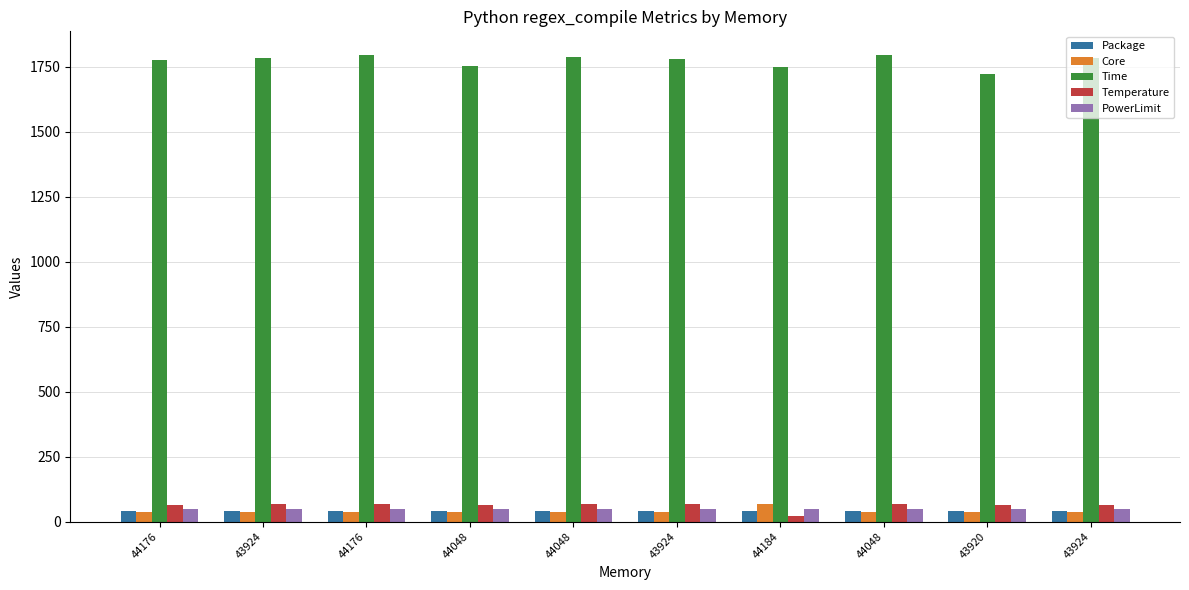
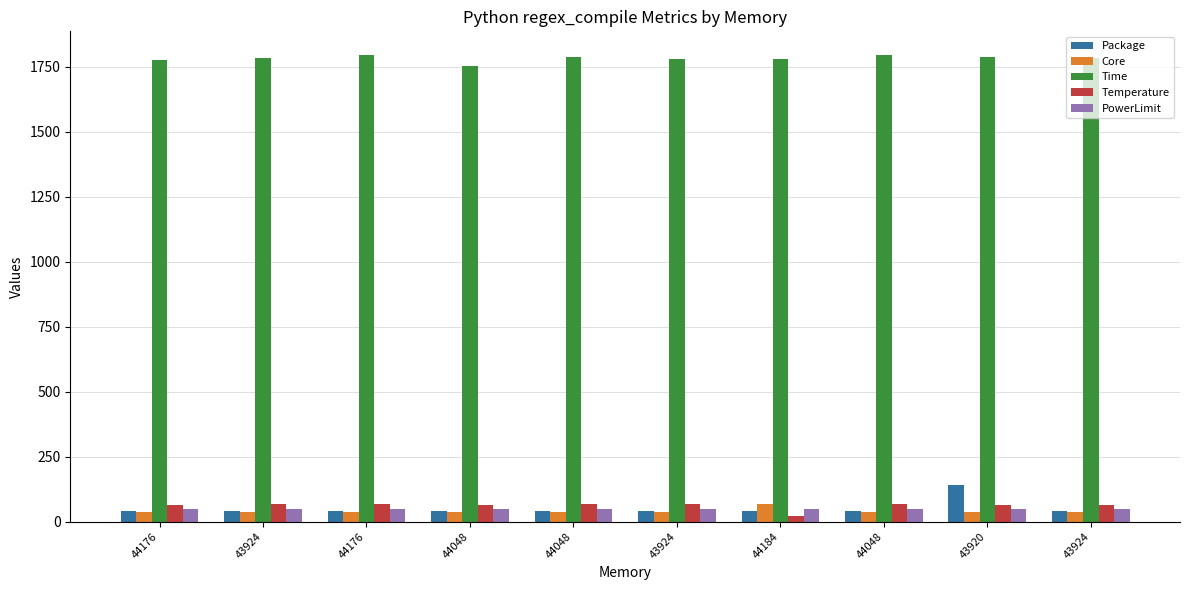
  {
    "Package": {
      "44184": 40,
-     "43920": 40
+     "43920": 140
    },
    "Core": {
      "44184": 70,
      "43920": 40
    },
    "Time": {
-     "44184": 1750,
-     "43920": 1720
+     "44184": 1780,
+     "43920": 1790
    },
    "Temperature": {
      "44184": 20,
      "43920": 60
    },
    "PowerLimit": {
      "44184": 50,
      "43920": 50
    }
  }
